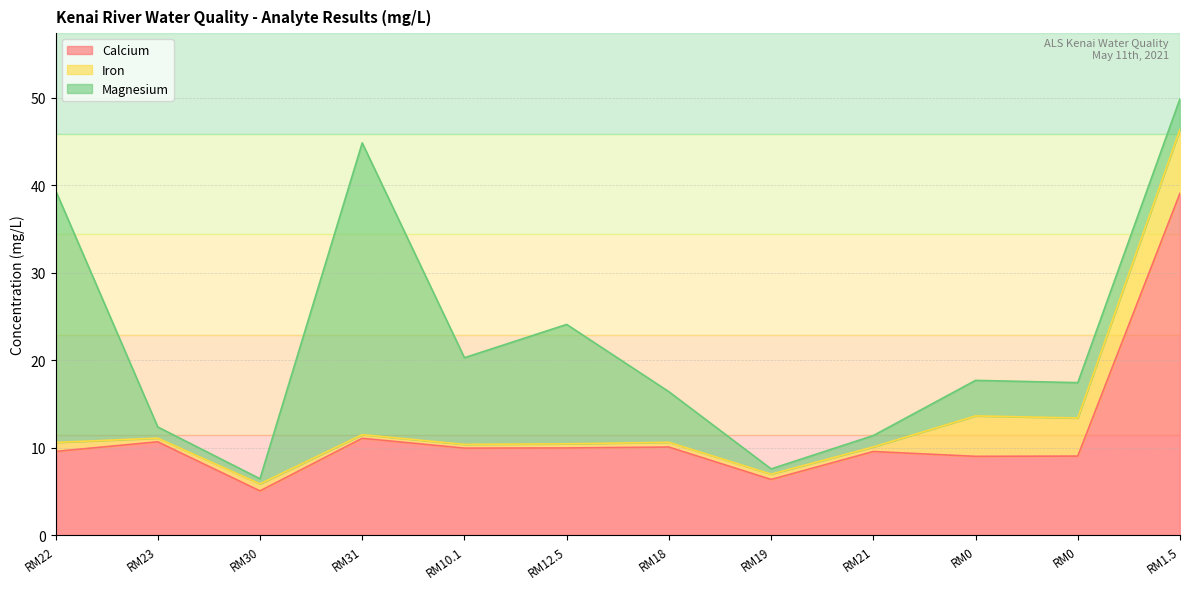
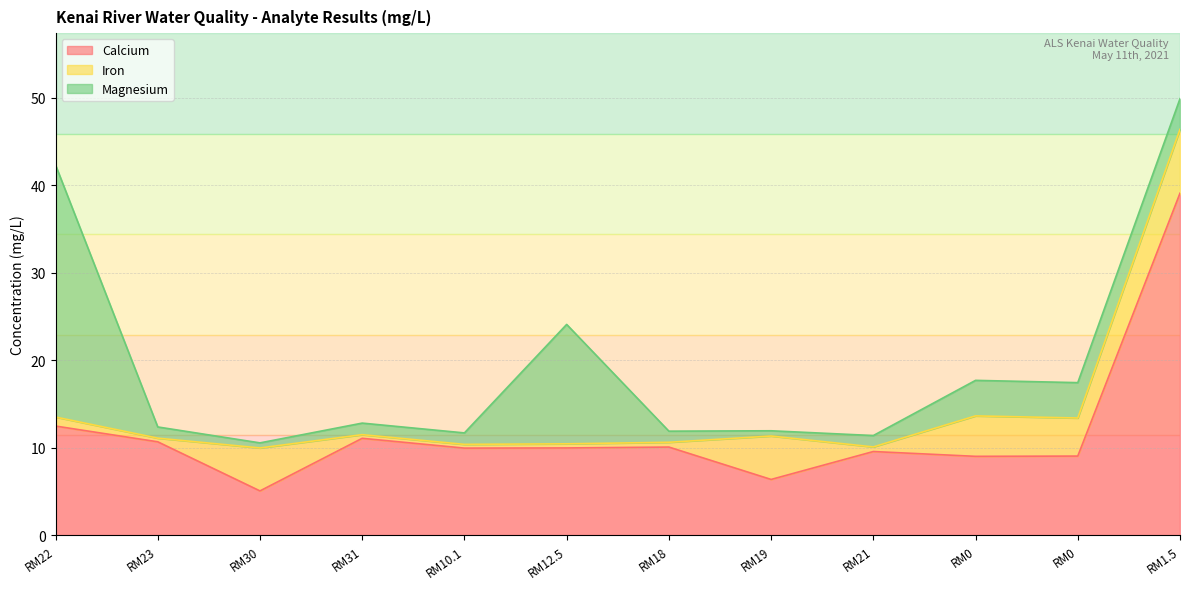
  {
    "Calcium": {
-     "RM22": 10,
+     "RM22": 13,
      "RM23": 11,
      "RM30": 5,
      "RM31": 11,
      "RM10.1": 10,
      "RM12.5": 10,
      "RM18": 10,
      "RM19": 6,
      "RM21": 10,
      "RM1.5": 39
    },
    "Iron": {
      "RM22": 1,
      "RM23": 0,
-     "RM30": 1,
+     "RM30": 5,
      "RM31": 0,
      "RM10.1": 0,
      "RM12.5": 0,
      "RM18": 1,
-     "RM19": 1,
+     "RM19": 5,
      "RM21": 1,
      "RM1.5": 7
    },
    "Magnesium": {
      "RM22": 29,
      "RM23": 1,
      "RM30": 1,
-     "RM31": 33,
-     "RM10.1": 10,
+     "RM31": 1,
+     "RM10.1": 1,
      "RM12.5": 14,
-     "RM18": 6,
+     "RM18": 1,
      "RM19": 1,
      "RM21": 1,
      "RM1.5": 4
    }
  }
